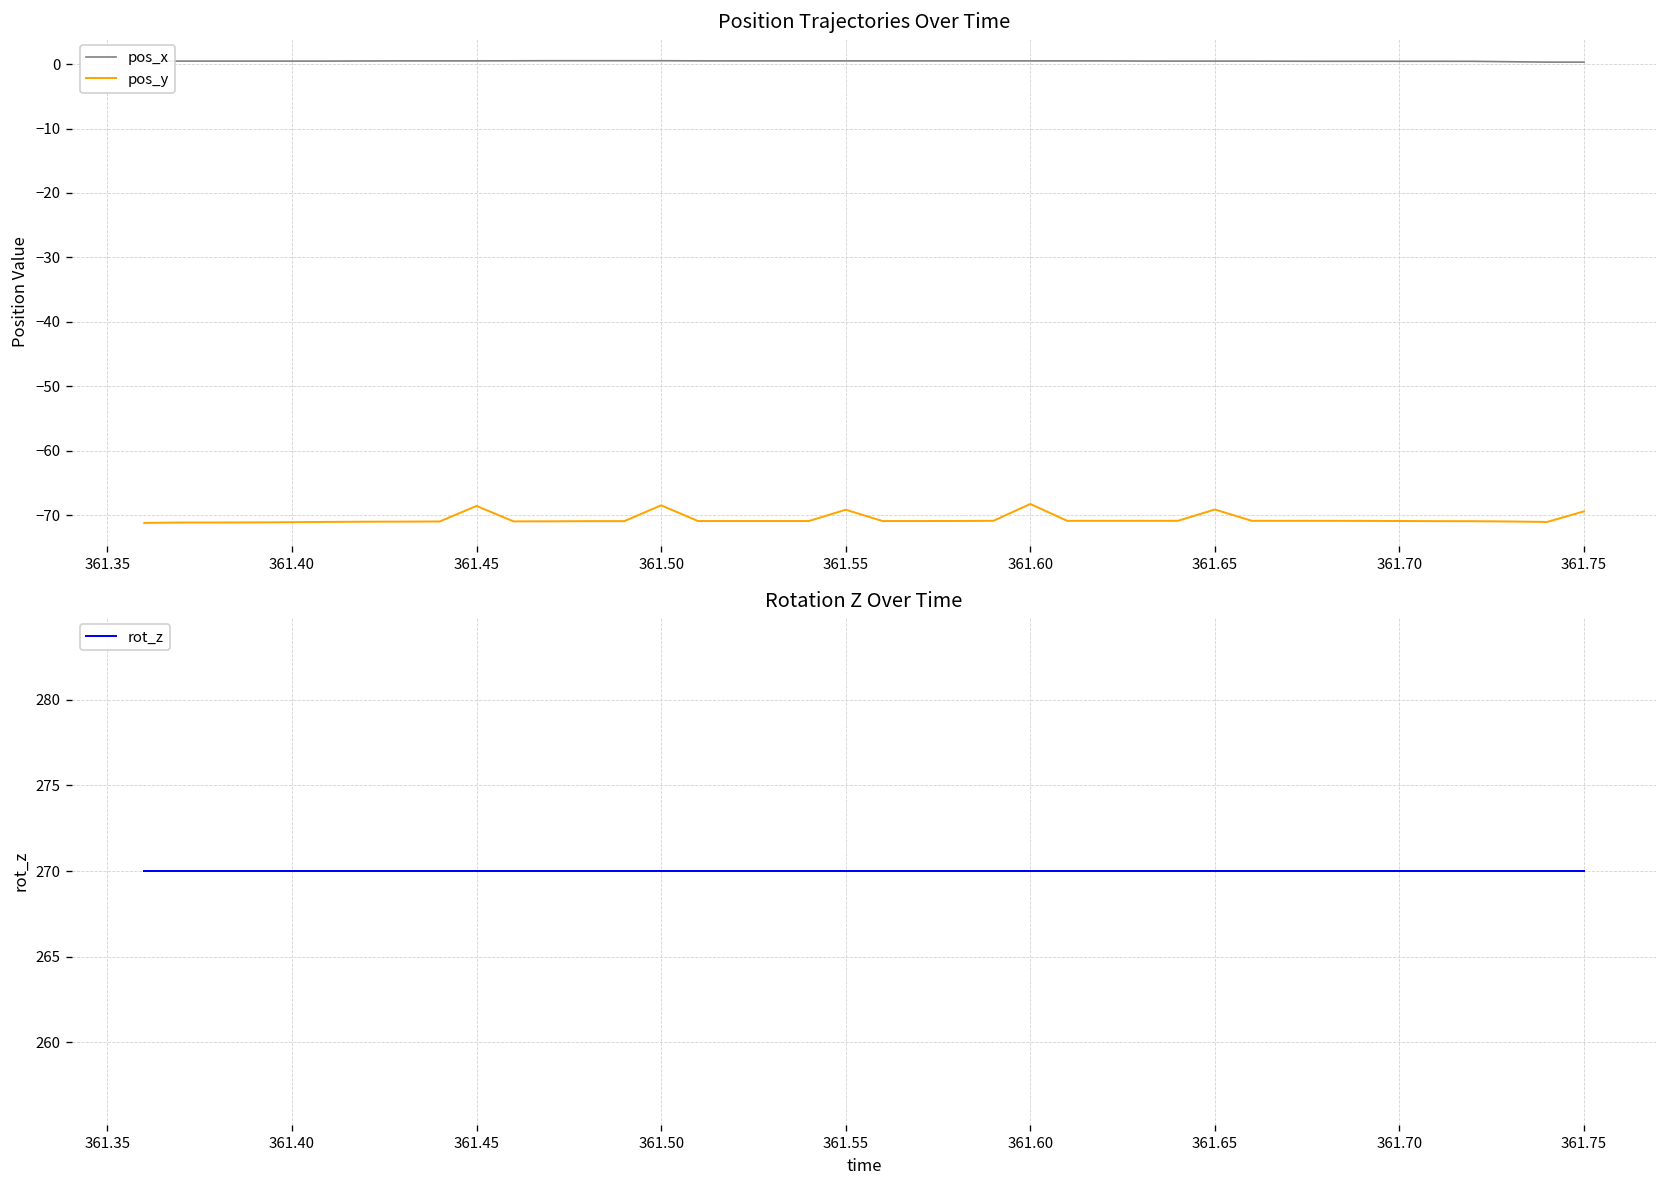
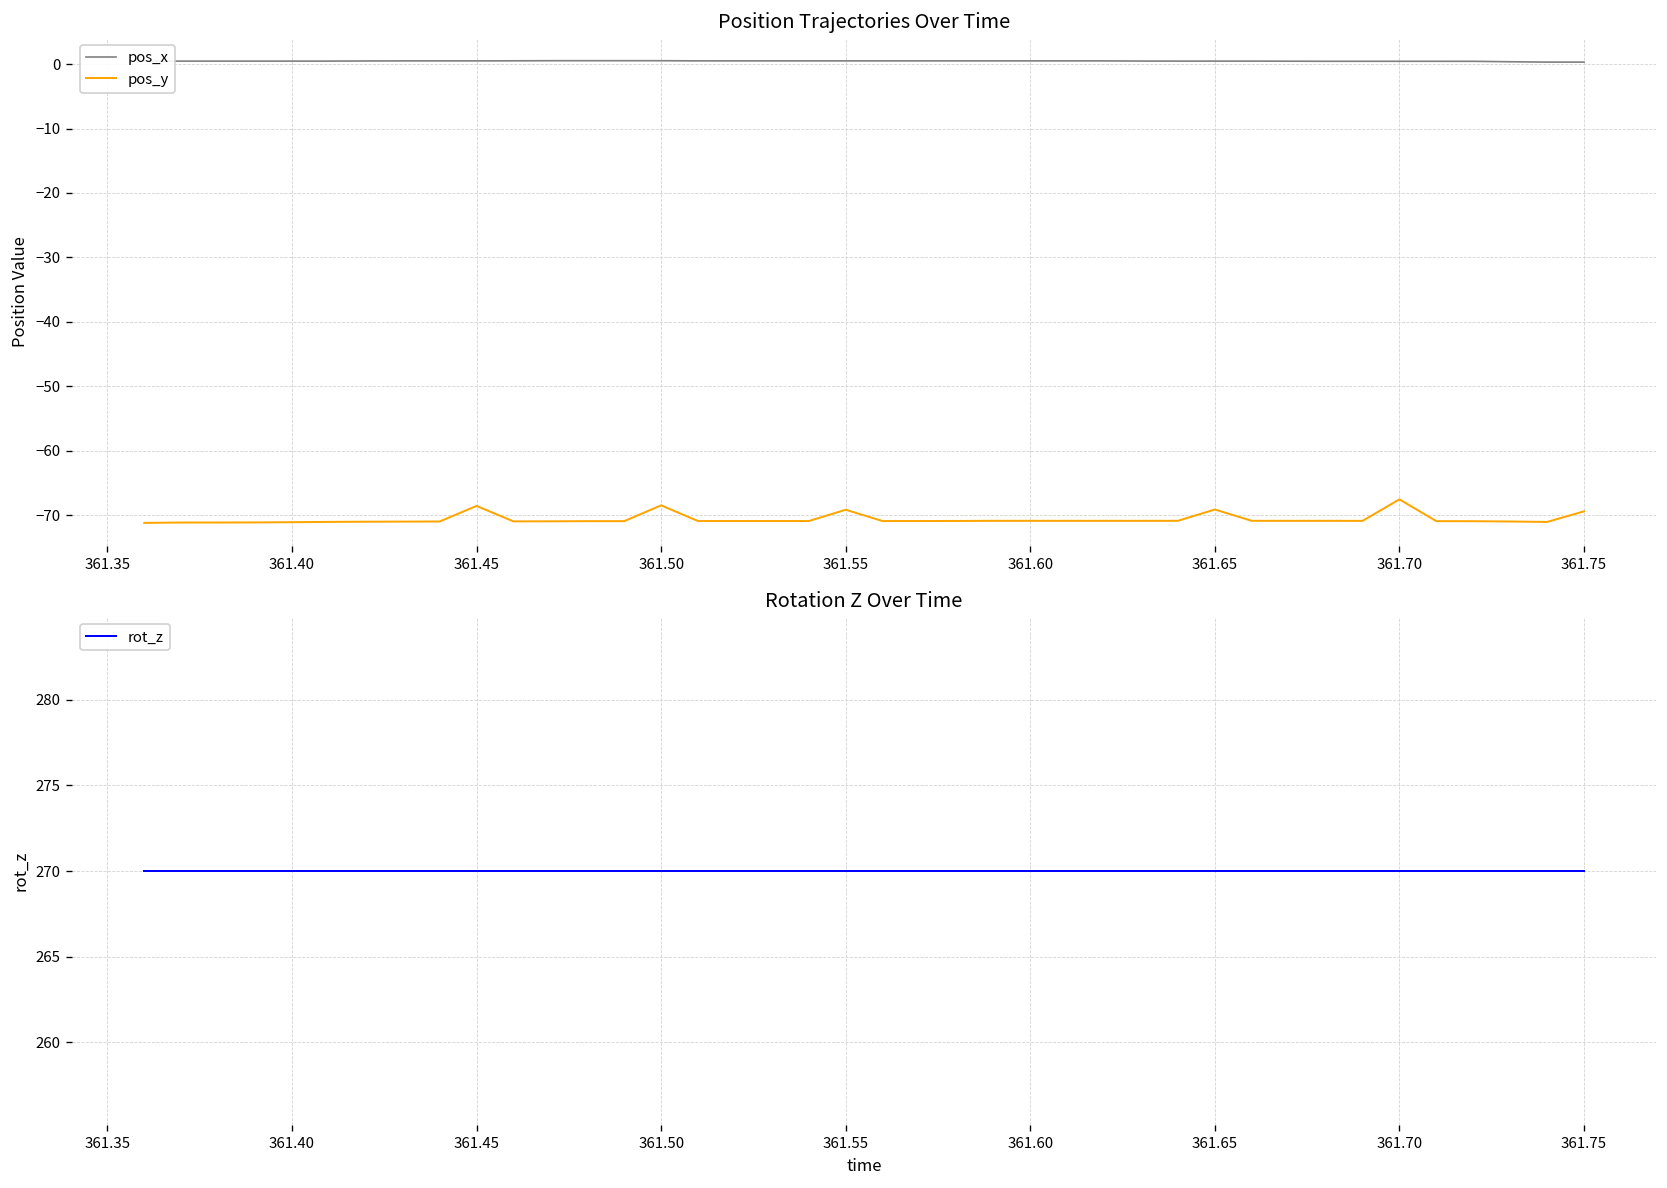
  {
    "Position Trajectories Over Time": {
      "pos_x": {
        "361.40": 0,
        "361.45": 0,
        "361.50": 1,
        "361.55": 0,
        "361.60": 0,
        "361.65": 0,
        "361.70": 0,
        "361.75": 0
      },
      "pos_y": {
        "361.40": -71,
        "361.45": -69,
        "361.50": -68,
        "361.55": -69,
-       "361.60": -68,
+       "361.60": -71,
        "361.65": -69,
-       "361.70": -71,
+       "361.70": -68,
        "361.75": -69
      }
    },
    "Rotation Z Over Time": {
      "361.40": 270.0,
      "361.45": 270.0,
      "361.50": 270.0,
      "361.55": 270.0,
      "361.60": 270.0,
      "361.65": 270.0,
      "361.70": 270.0,
      "361.75": 270.0
    }
  }
